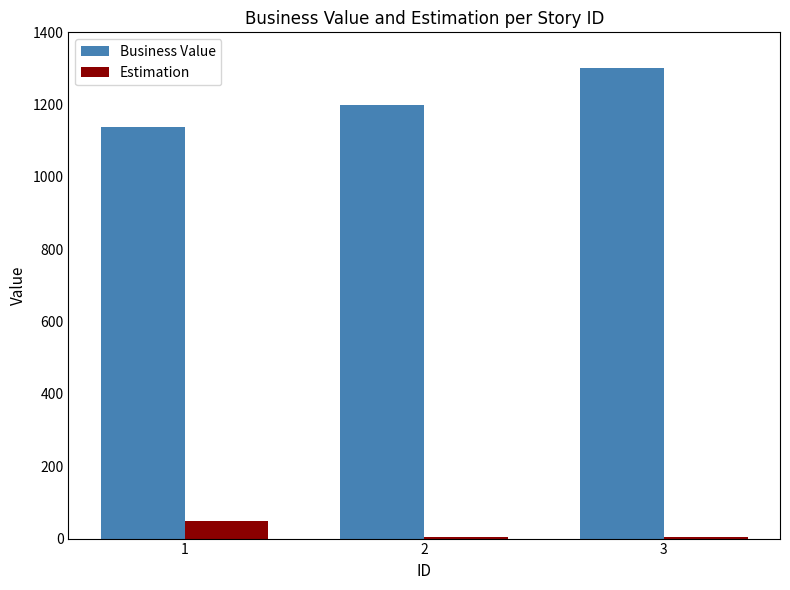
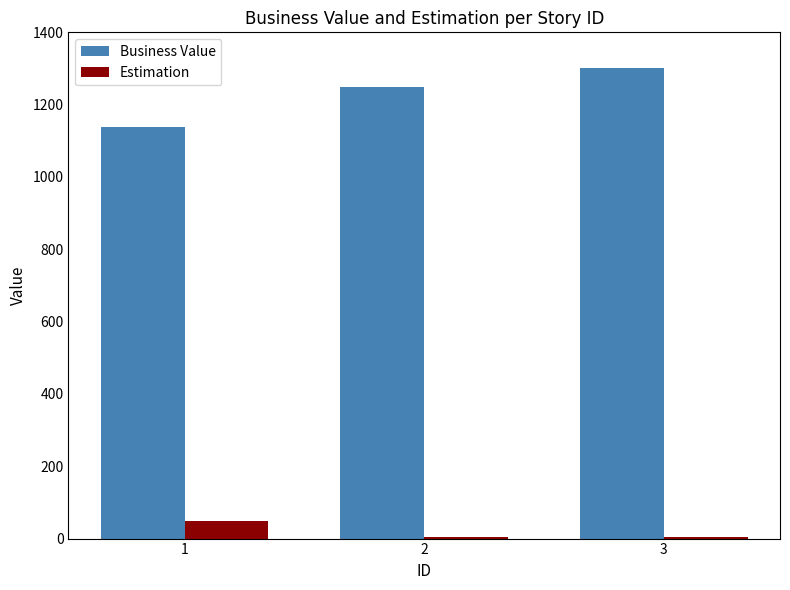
  {
    "Business Value": {
      "1": 1140,
-     "2": 1200,
+     "2": 1250,
      "3": 1300
    },
    "Estimation": {
      "1": 50
    }
  }
